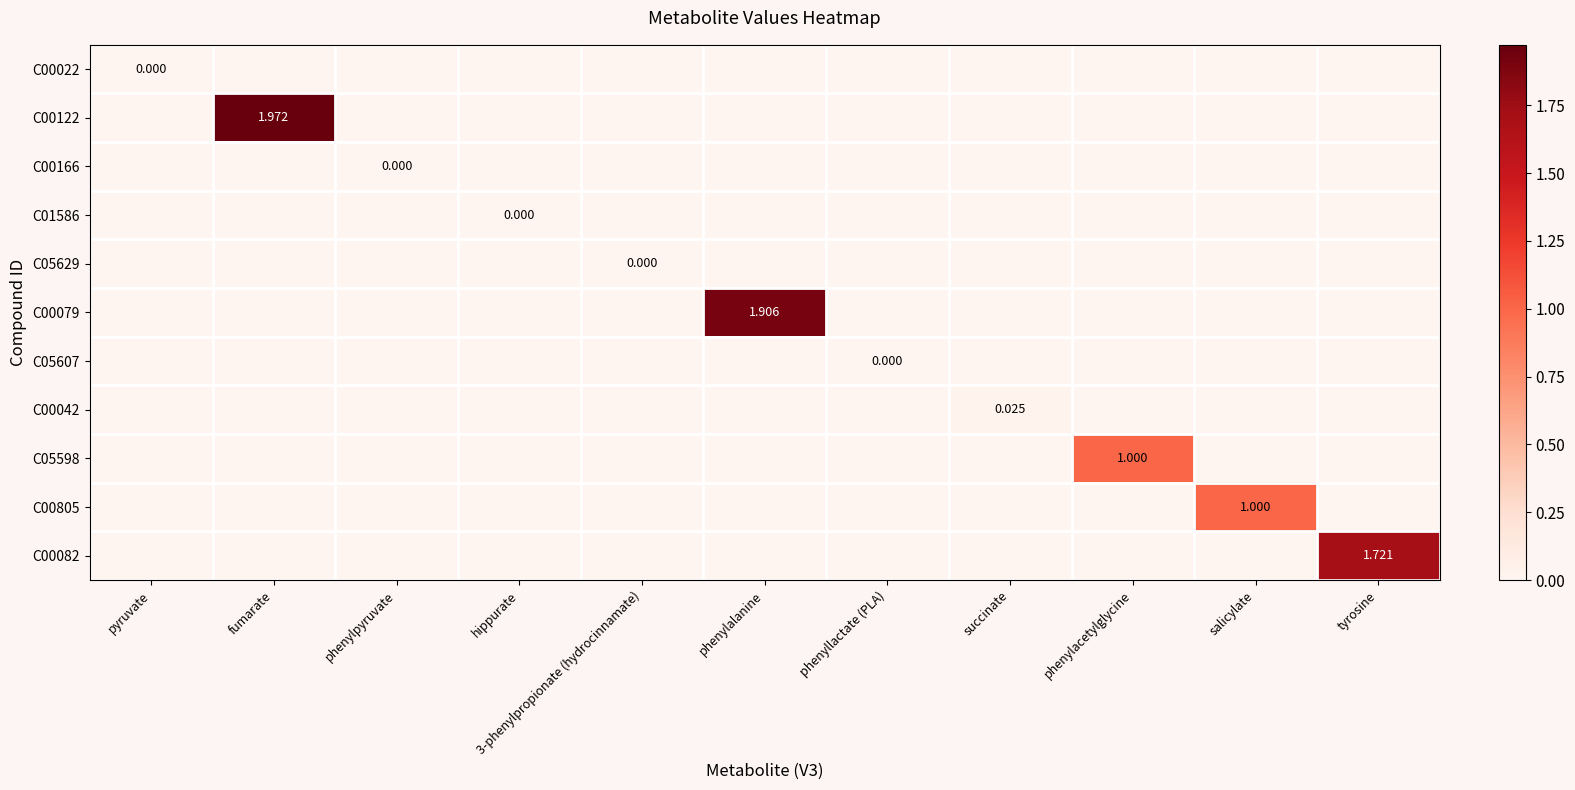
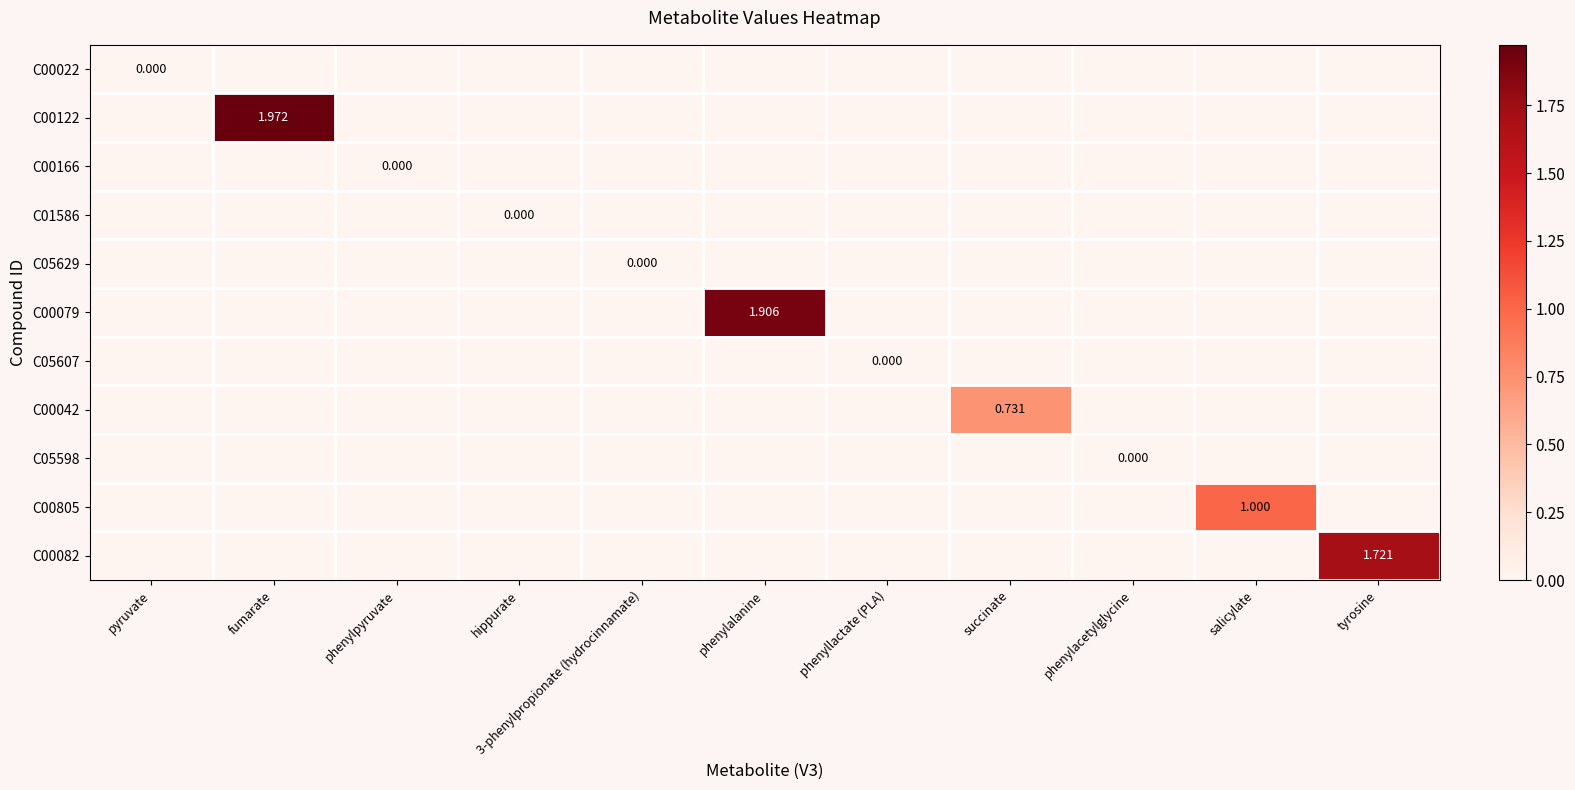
  {
    "C00022": {
      "pyruvate": 0.000
    },
    "C00122": {
      "fumarate": 1.972
    },
    "C00166": {
      "phenylpyruvate": 0.000
    },
    "C01586": {
      "hippurate": 0.000
    },
    "C05629": {
      "3-phenylpropionate (hydrocinnamate)": 0.000
    },
    "C00079": {
      "phenylalanine": 1.906
    },
    "C05607": {
      "phenyllactate (PLA)": 0.000
    },
    "C00042": {
-     "succinate": 0.025
+     "succinate": 0.731
    },
    "C05598": {
-     "phenylacetylglycine": 1.000
+     "phenylacetylglycine": 0.000
    },
    "C00805": {
      "salicylate": 1.000
    },
    "C00082": {
      "tyrosine": 1.721
    }
  }
